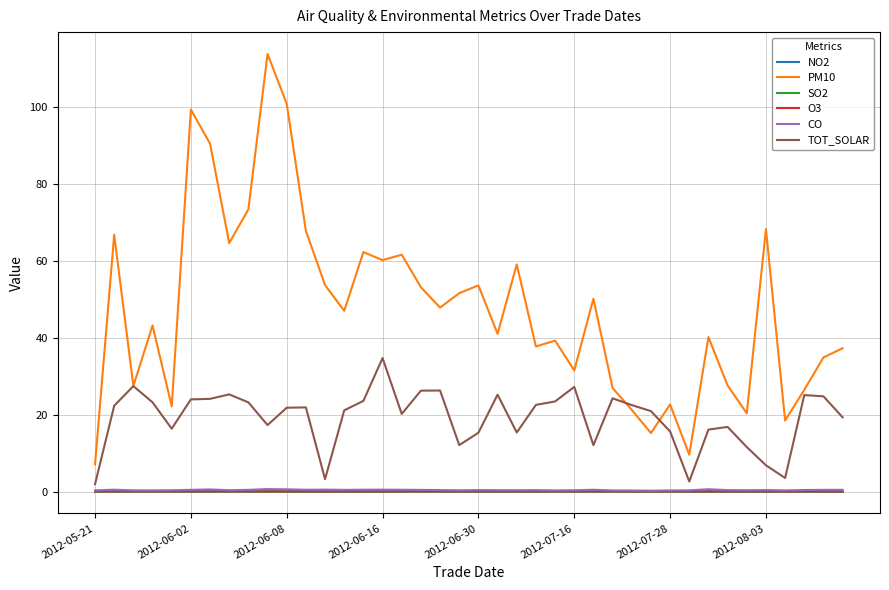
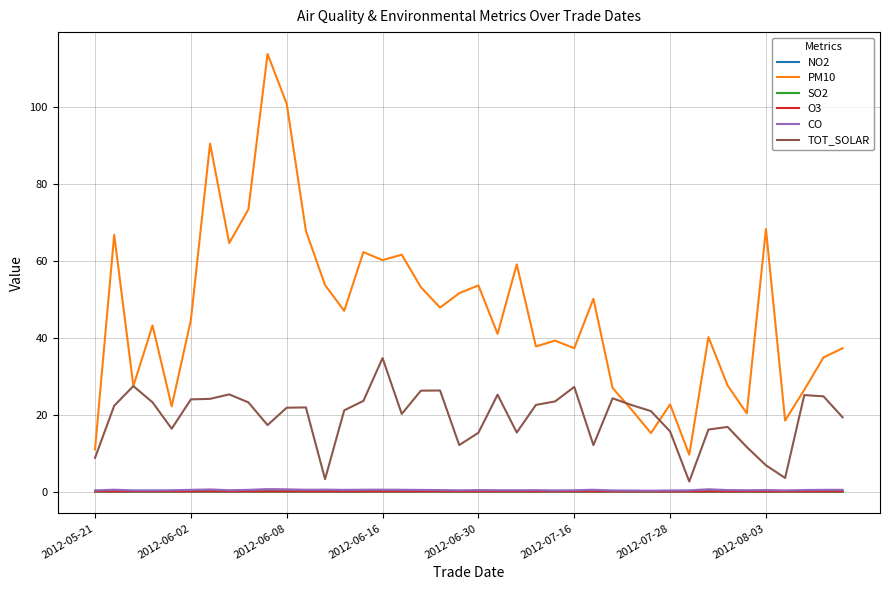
  {
    "PM10": {
-     "2012-05-21": 7,
-     "2012-06-02": 99,
+     "2012-05-21": 11,
+     "2012-06-02": 45,
      "2012-06-08": 101,
      "2012-06-16": 60,
      "2012-06-30": 54,
-     "2012-07-16": 31,
+     "2012-07-16": 37,
      "2012-07-28": 23,
      "2012-08-03": 68
    },
    "TOT_SOLAR": {
-     "2012-05-21": 2,
+     "2012-05-21": 9,
      "2012-06-02": 24,
      "2012-06-08": 22,
      "2012-06-16": 35,
      "2012-06-30": 15,
      "2012-07-16": 27,
      "2012-07-28": 16,
      "2012-08-03": 7
    }
  }
